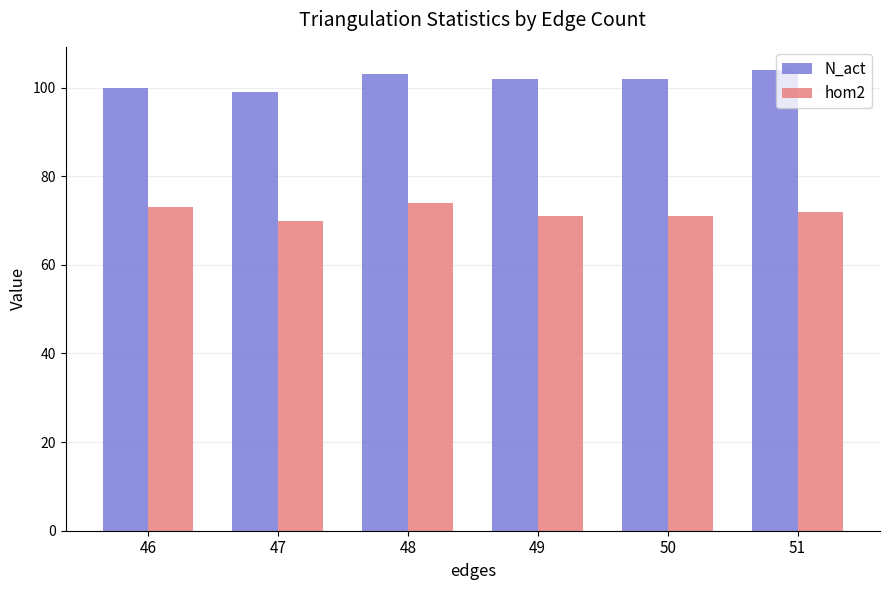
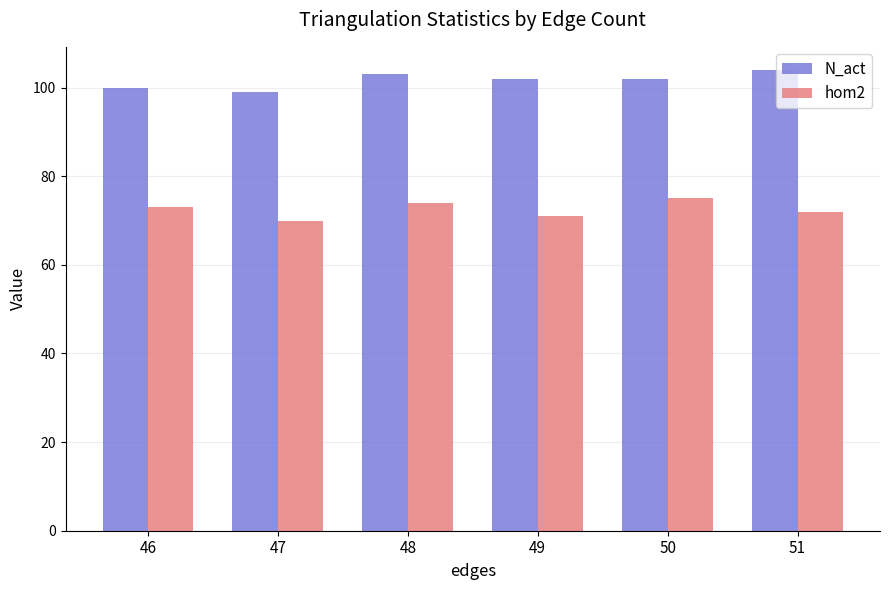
  {
    "N_act": {
      "46": 100,
      "47": 99,
      "48": 103,
      "49": 102,
      "50": 102,
      "51": 104
    },
    "hom2": {
      "46": 73,
      "47": 70,
      "48": 74,
      "49": 71,
-     "50": 71,
+     "50": 75,
      "51": 72
    }
  }
